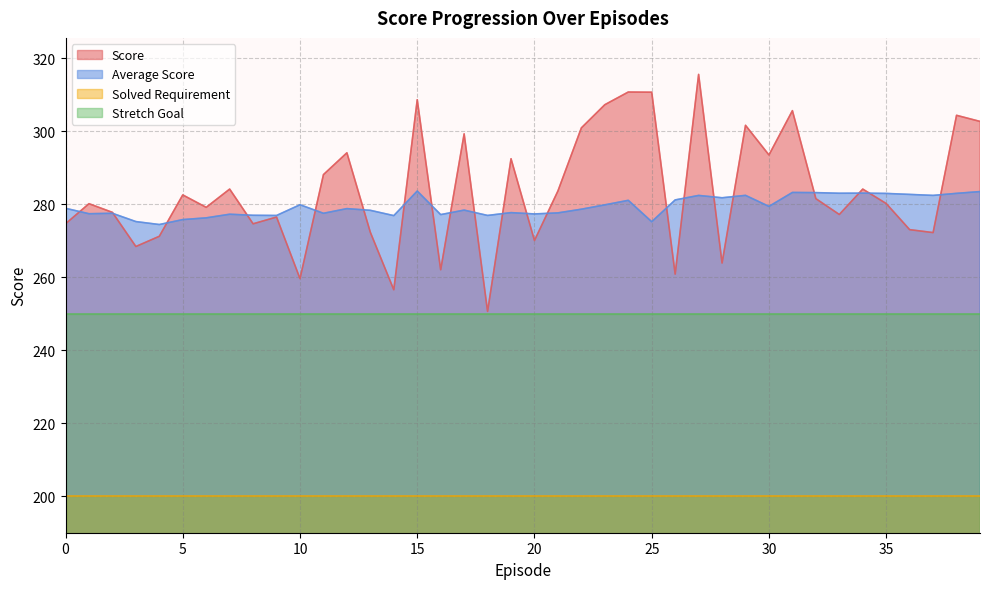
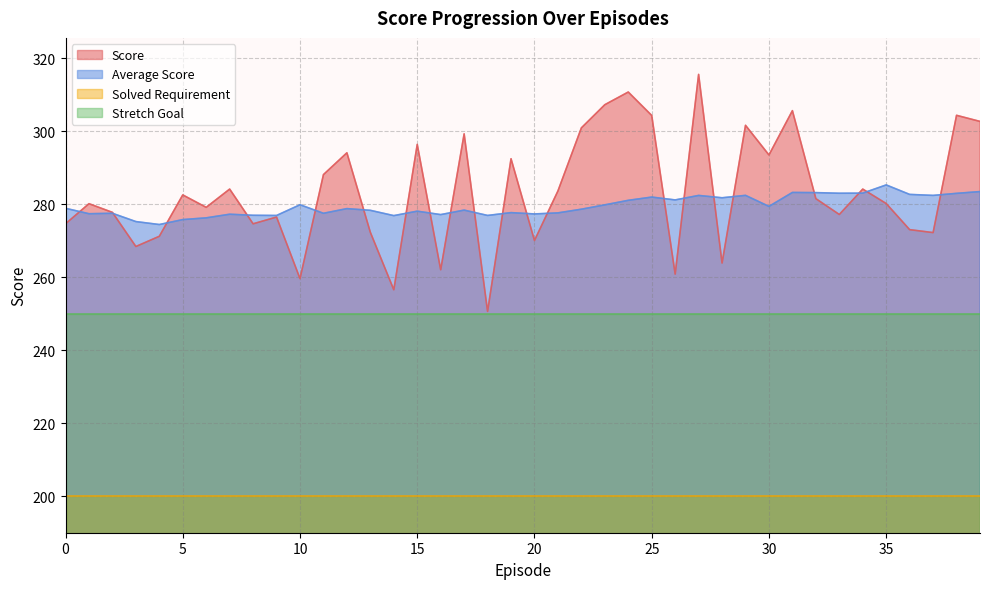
  {
    "Score": {
      "0": 275,
      "5": 283,
      "10": 260,
-     "15": 309,
+     "15": 296,
      "20": 270,
-     "25": 311,
+     "25": 304,
      "30": 293,
      "35": 280
    },
    "Average Score": {
      "0": 279,
      "5": 276,
      "10": 280,
-     "15": 284,
+     "15": 278,
      "20": 277,
-     "25": 275,
+     "25": 282,
      "30": 279,
-     "35": 283
+     "35": 285
    },
    "Solved Requirement": {
      "0": 200,
      "5": 200,
      "10": 200,
      "15": 200,
      "20": 200,
      "25": 200,
      "30": 200,
      "35": 200
    },
    "Stretch Goal": {
      "0": 250,
      "5": 250,
      "10": 250,
      "15": 250,
      "20": 250,
      "25": 250,
      "30": 250,
      "35": 250
    }
  }
